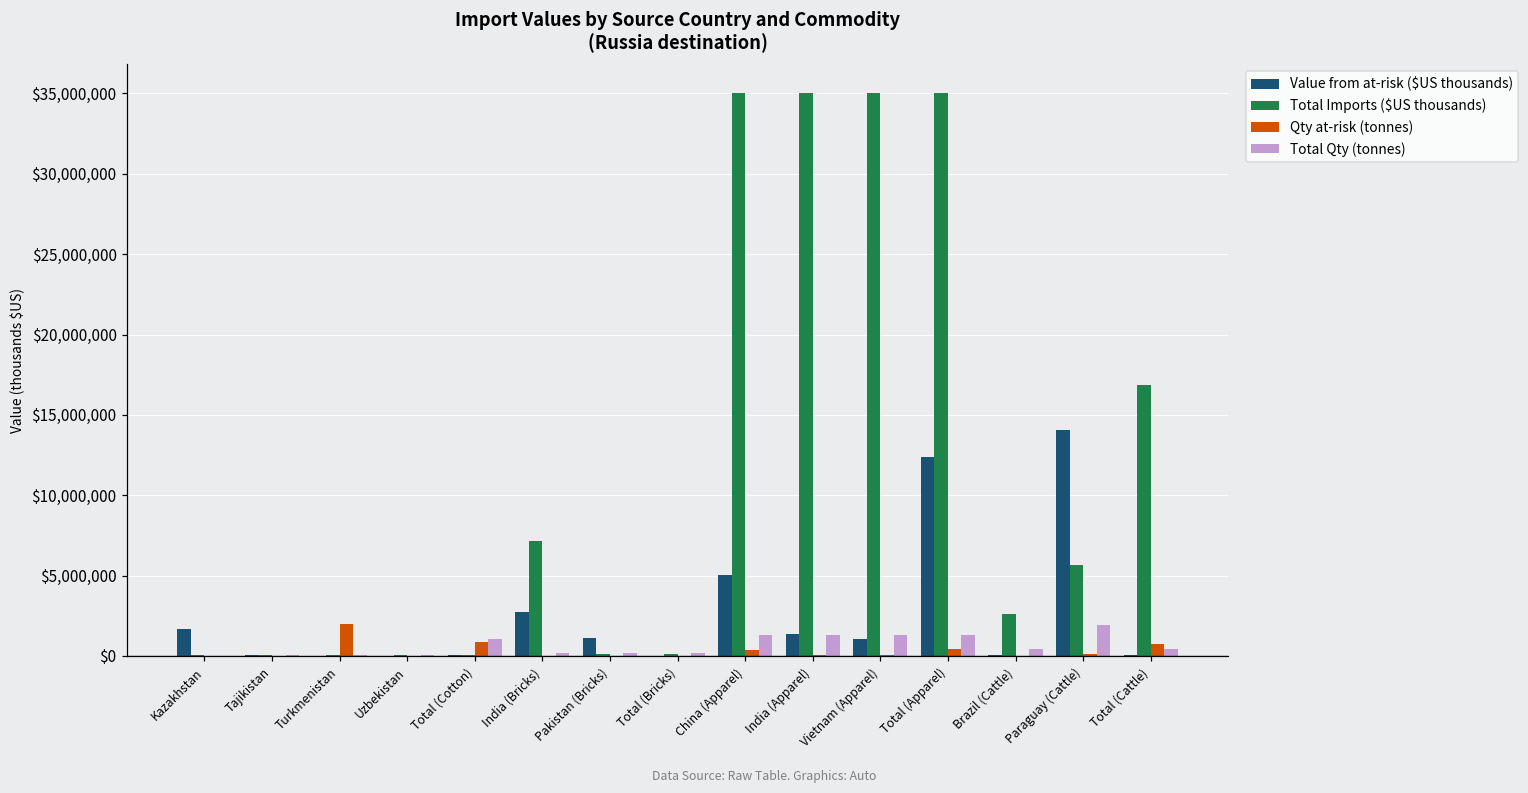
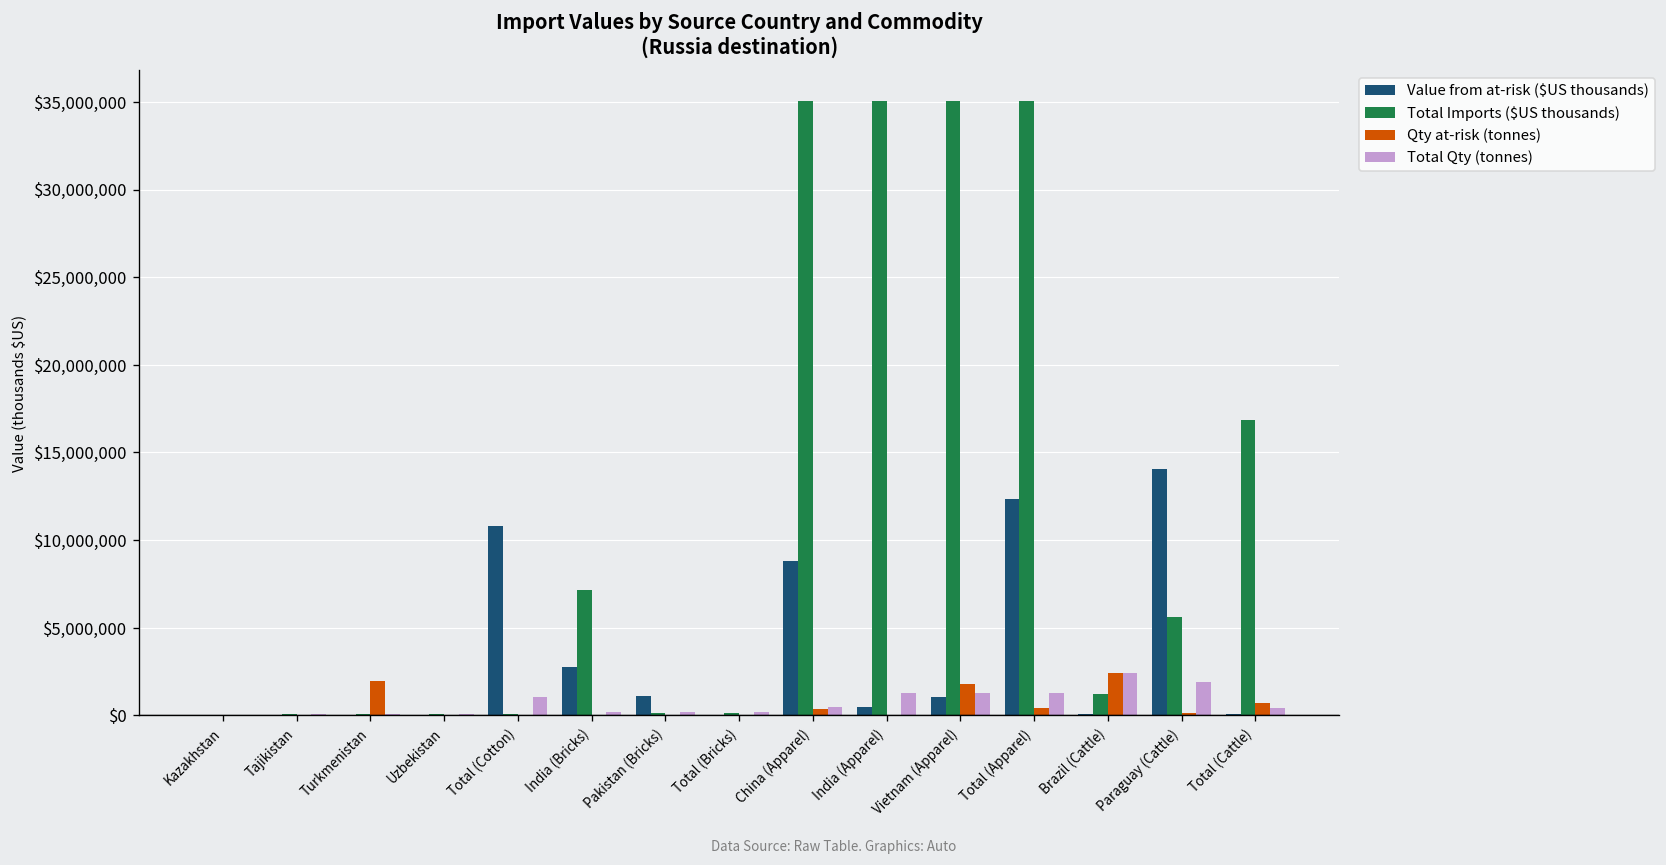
  {
    "Value from at-risk ($US thousands)": {
-     "Kazakhstan": "$1,600,000",
-     "Total (Cotton)": "$100,000",
+     "Kazakhstan": "$0",
+     "Total (Cotton)": "$10,800,000",
      "India (Bricks)": "$2,700,000",
      "Pakistan (Bricks)": "$1,100,000",
-     "China (Apparel)": "$5,000,000",
-     "India (Apparel)": "$1,400,000",
+     "China (Apparel)": "$8,800,000",
+     "India (Apparel)": "$500,000",
      "Vietnam (Apparel)": "$1,000,000",
      "Total (Apparel)": "$12,400,000",
      "Paraguay (Cattle)": "$14,100,000"
    },
    "Total Imports ($US thousands)": {
      "India (Bricks)": "$7,200,000",
      "China (Apparel)": "$35,100,000",
      "India (Apparel)": "$35,100,000",
      "Vietnam (Apparel)": "$35,100,000",
      "Total (Apparel)": "$35,100,000",
-     "Brazil (Cattle)": "$2,600,000",
+     "Brazil (Cattle)": "$1,200,000",
      "Paraguay (Cattle)": "$5,600,000",
      "Total (Cattle)": "$16,900,000"
    },
    "Qty at-risk (tonnes)": {
      "Turkmenistan": "$2,000,000",
-     "Total (Cotton)": "$800,000",
+     "Total (Cotton)": "$0",
      "China (Apparel)": "$300,000",
-     "Vietnam (Apparel)": "$0",
+     "Vietnam (Apparel)": "$1,800,000",
      "Total (Apparel)": "$400,000",
-     "Brazil (Cattle)": "$0",
+     "Brazil (Cattle)": "$2,400,000",
      "Total (Cattle)": "$700,000"
    },
    "Total Qty (tonnes)": {
      "Total (Cotton)": "$1,100,000",
-     "China (Apparel)": "$1,300,000",
+     "China (Apparel)": "$500,000",
      "India (Apparel)": "$1,300,000",
      "Vietnam (Apparel)": "$1,300,000",
      "Total (Apparel)": "$1,300,000",
-     "Brazil (Cattle)": "$400,000",
+     "Brazil (Cattle)": "$2,400,000",
      "Paraguay (Cattle)": "$1,900,000",
      "Total (Cattle)": "$400,000"
    }
  }
